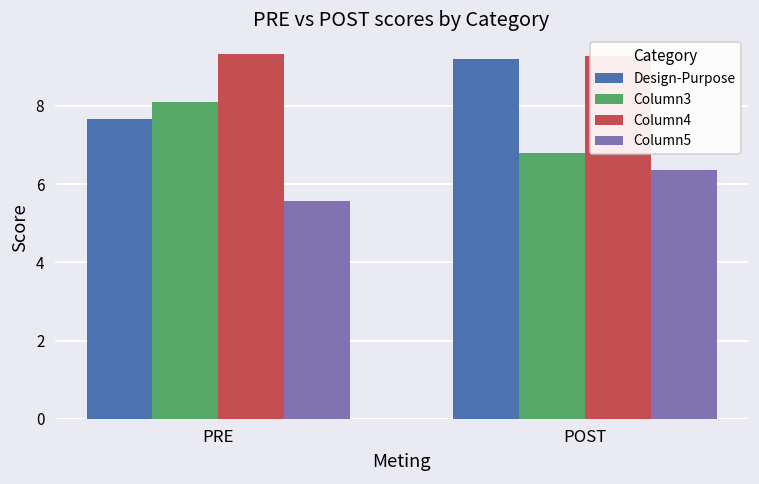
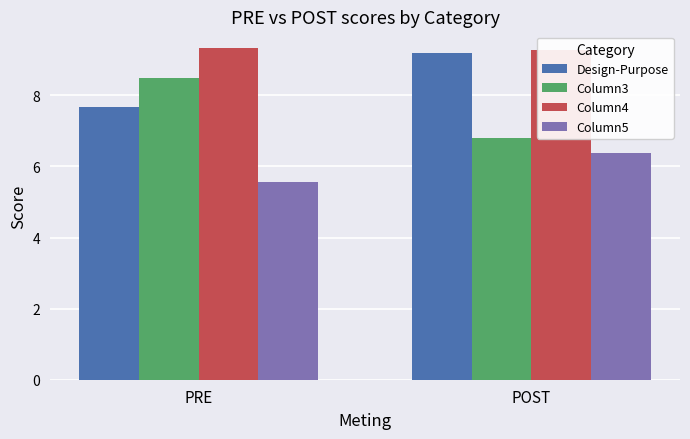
  {
    "Column3": {
-     "PRE": 8.1,
+     "PRE": 8.5,
      "POST": 6.8
    },
    "Column4": {
      "PRE": 9.3
    }
  }
